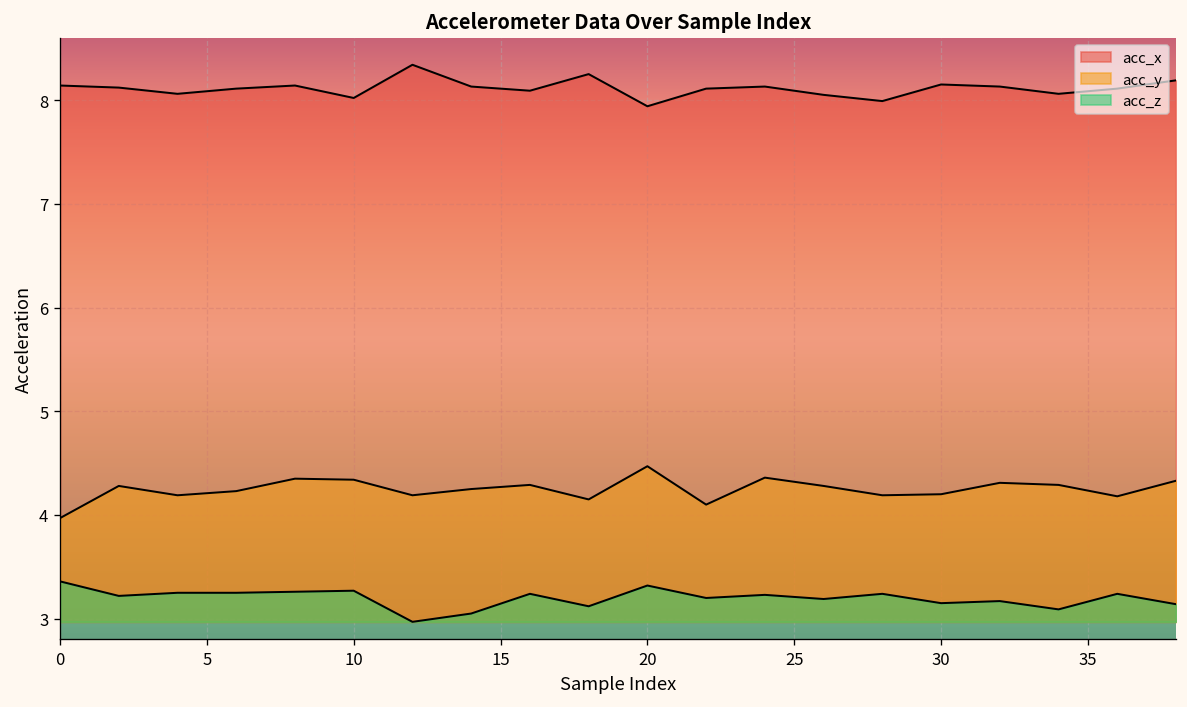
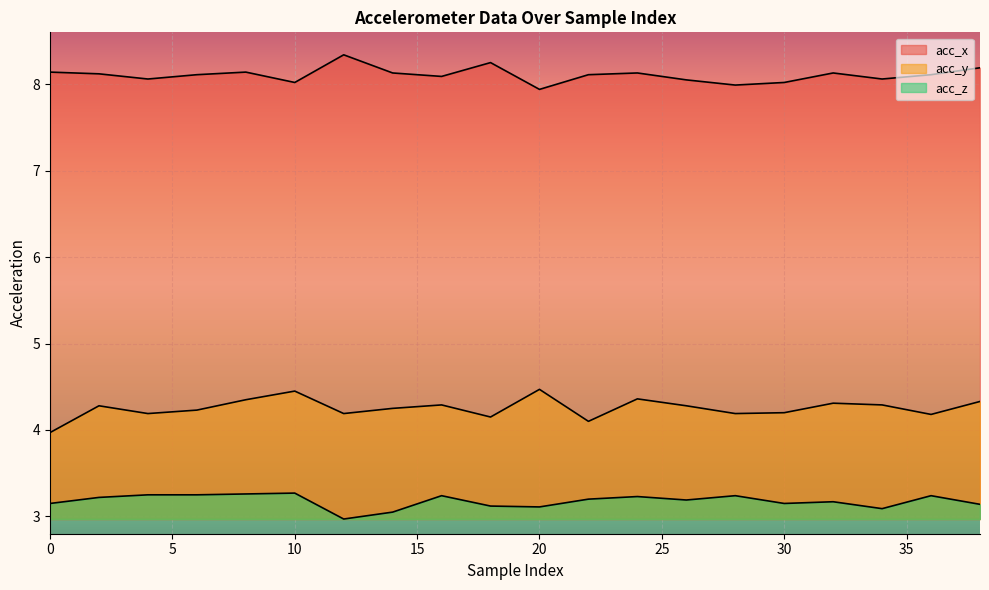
  {
    "acc_x": {
      "0": 8.1,
      "10": 8.0,
      "20": 7.9,
-     "30": 8.2
+     "30": 8.0
    },
    "acc_y": {
      "0": 4.0,
-     "10": 4.3,
+     "10": 4.5,
      "20": 4.5,
      "30": 4.2
    },
    "acc_z": {
-     "0": 3.4,
+     "0": 3.2,
      "10": 3.3,
-     "20": 3.3,
+     "20": 3.1,
      "30": 3.2
    }
  }
